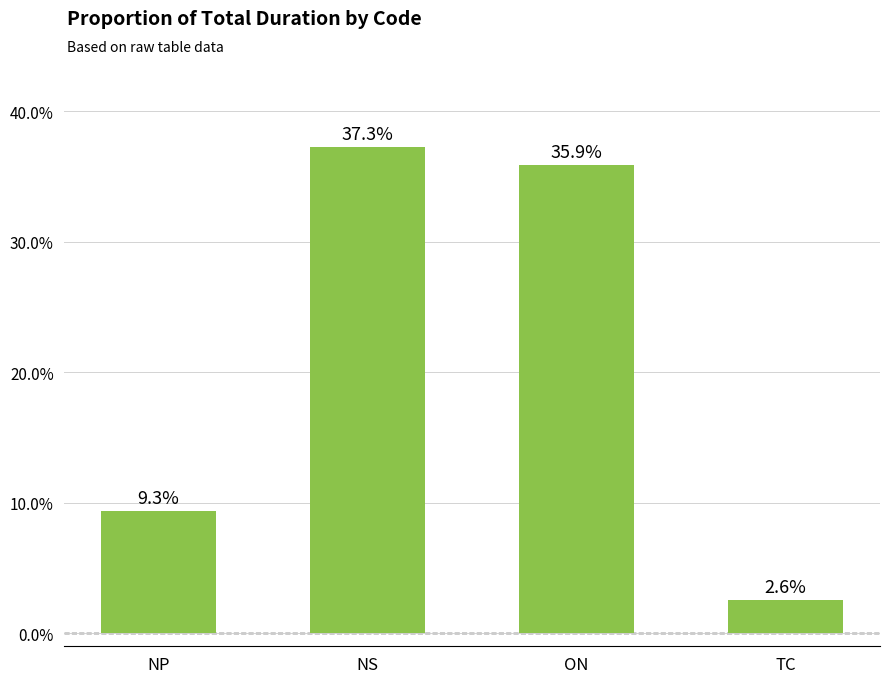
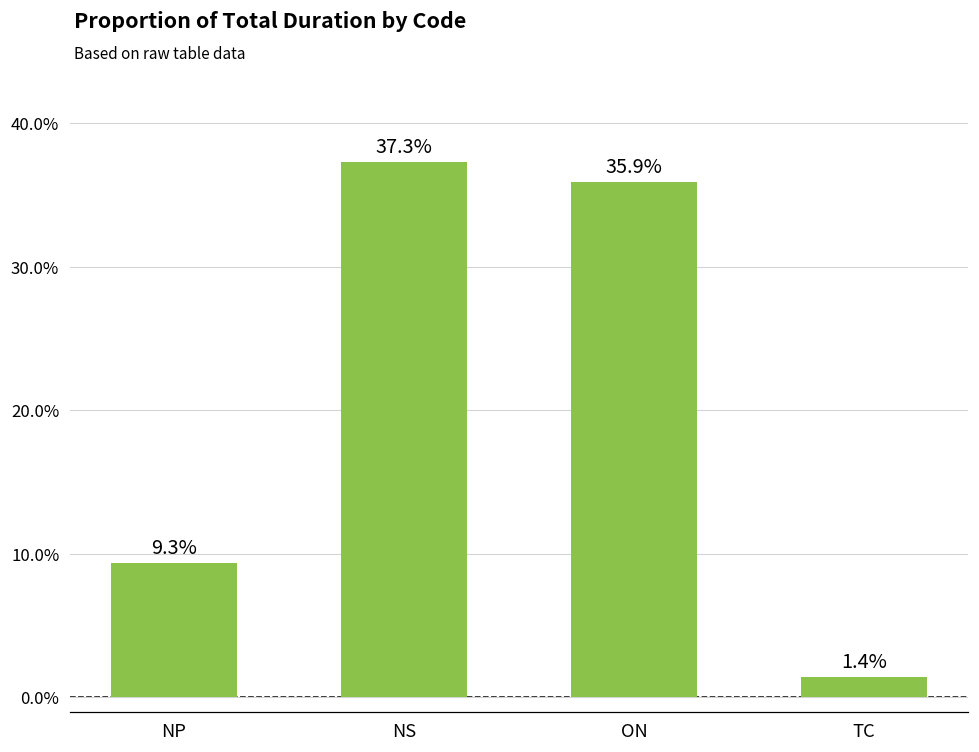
  {
    "NP": "9.3%",
    "NS": "37.3%",
    "ON": "35.9%",
-   "TC": "2.6%"
+   "TC": "1.4%"
  }
